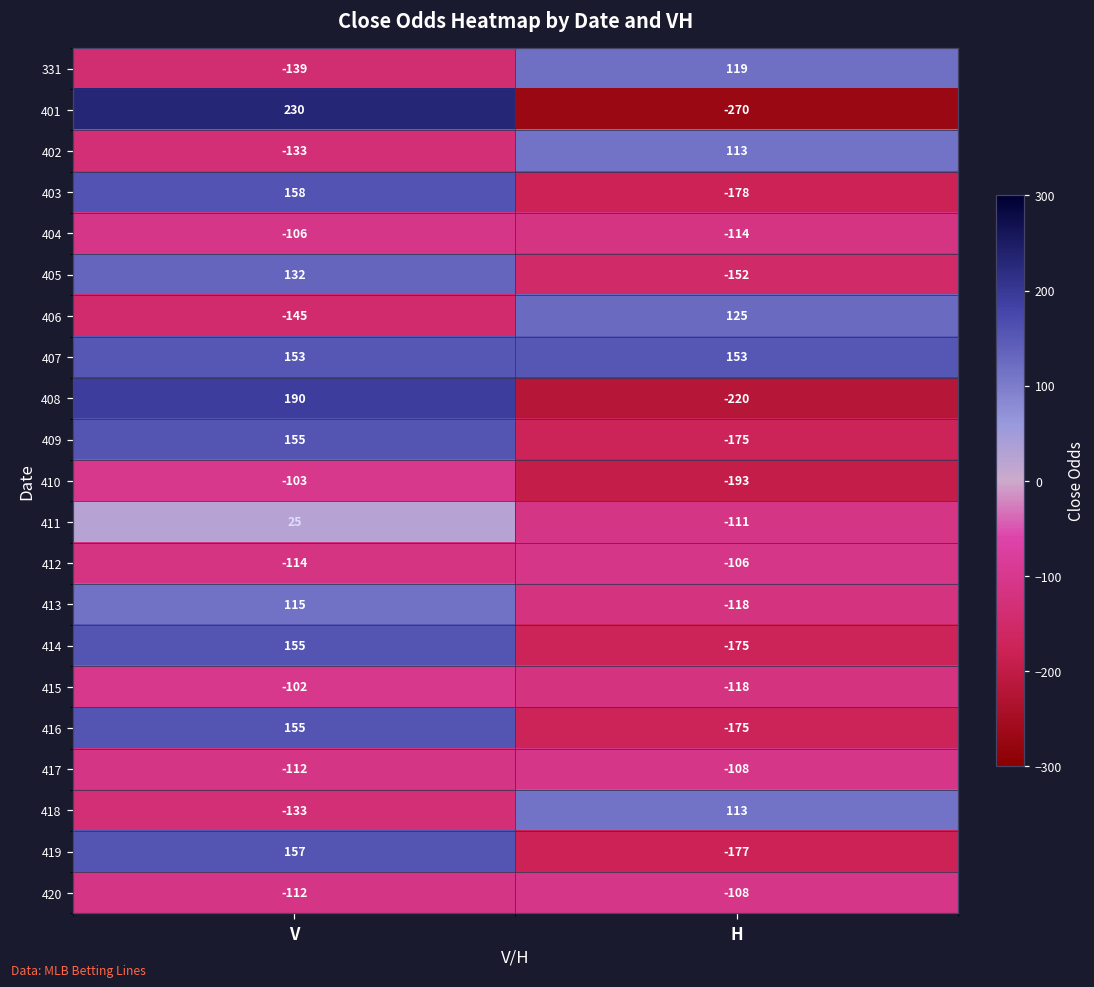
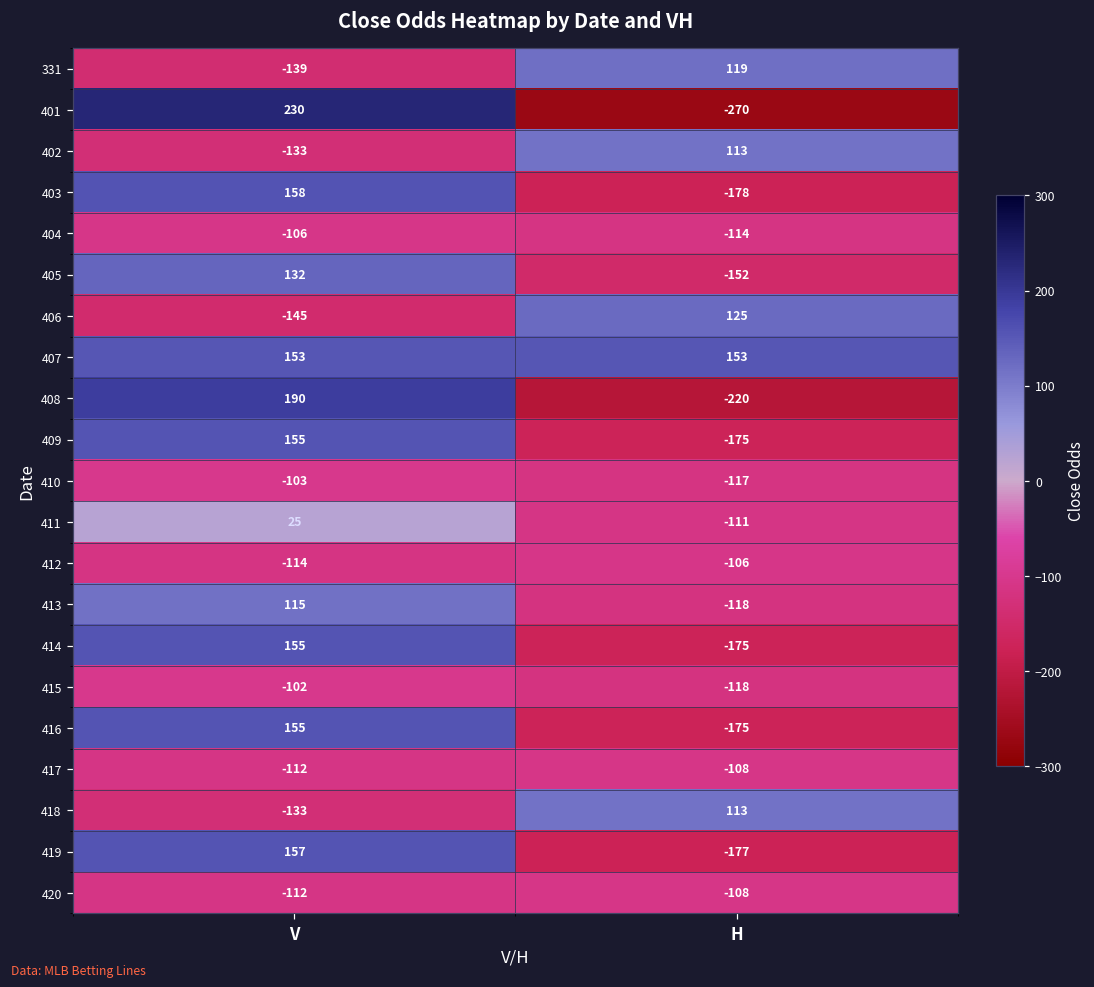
  {
    "331": {
      "V": -139,
      "H": 119
    },
    "401": {
      "V": 230,
      "H": -270
    },
    "402": {
      "V": -133,
      "H": 113
    },
    "403": {
      "V": 158,
      "H": -178
    },
    "404": {
      "V": -106,
      "H": -114
    },
    "405": {
      "V": 132,
      "H": -152
    },
    "406": {
      "V": -145,
      "H": 125
    },
    "407": {
      "V": 153,
      "H": 153
    },
    "408": {
      "V": 190,
      "H": -220
    },
    "409": {
      "V": 155,
      "H": -175
    },
    "410": {
      "V": -103,
-     "H": -193
+     "H": -117
    },
    "411": {
      "V": 25,
      "H": -111
    },
    "412": {
      "V": -114,
      "H": -106
    },
    "413": {
      "V": 115,
      "H": -118
    },
    "414": {
      "V": 155,
      "H": -175
    },
    "415": {
      "V": -102,
      "H": -118
    },
    "416": {
      "V": 155,
      "H": -175
    },
    "417": {
      "V": -112,
      "H": -108
    },
    "418": {
      "V": -133,
      "H": 113
    },
    "419": {
      "V": 157,
      "H": -177
    },
    "420": {
      "V": -112,
      "H": -108
    }
  }
